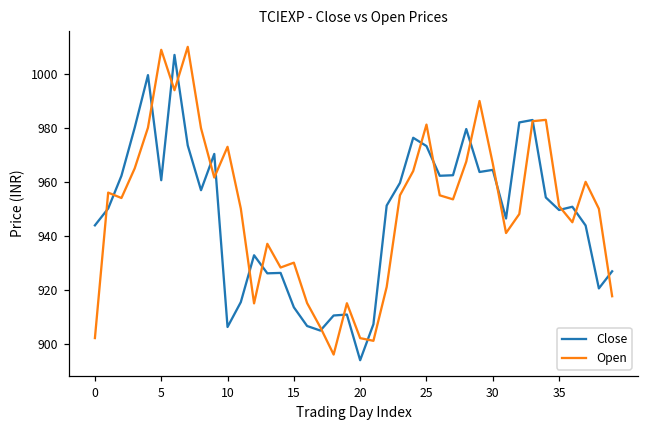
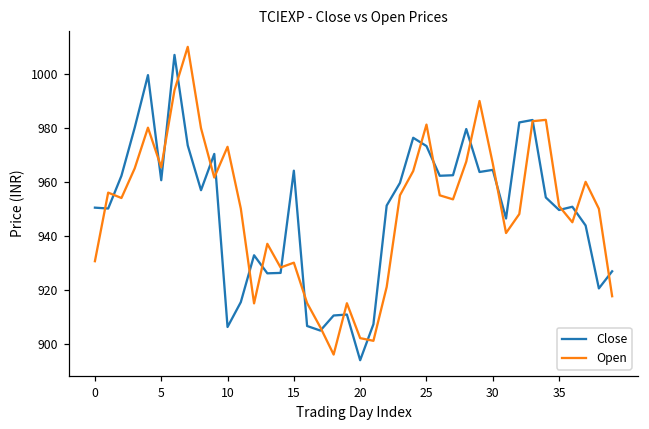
  {
    "Close": {
-     "0": 944,
+     "0": 950,
      "5": 961,
      "10": 906,
-     "15": 913,
+     "15": 964,
      "20": 894,
      "25": 973,
      "30": 964,
      "35": 950
    },
    "Open": {
-     "0": 902,
-     "5": 1009,
+     "0": 931,
+     "5": 965,
      "10": 973,
      "15": 930,
      "20": 902,
      "25": 981,
      "30": 967,
      "35": 951
    }
  }
